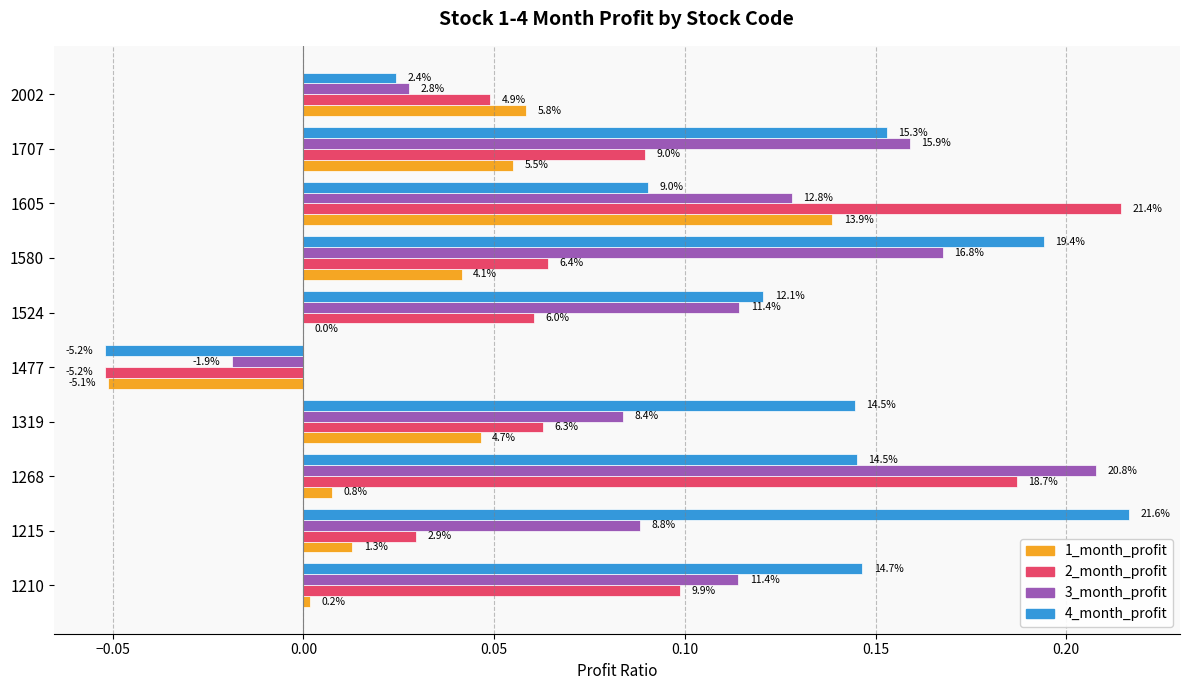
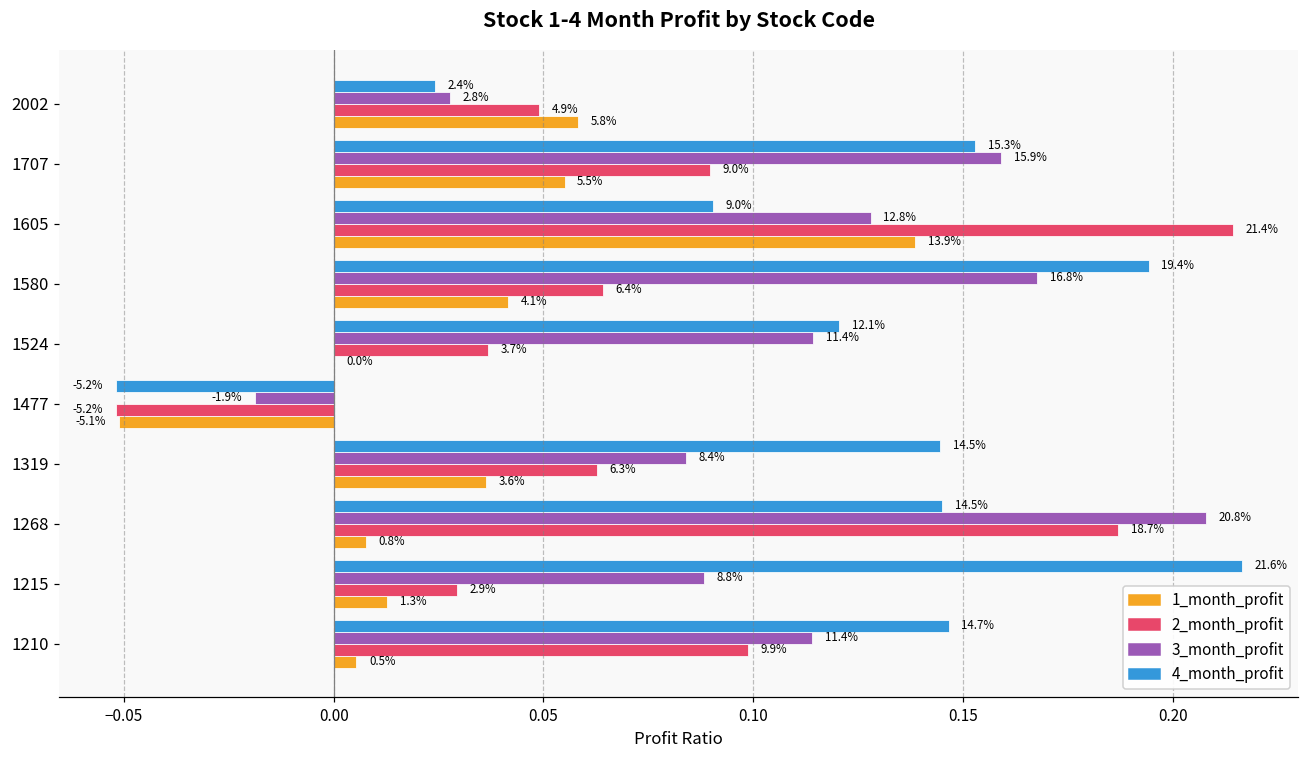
  {
    "1_month_profit": {
      "2002": "5.8%",
      "1707": "5.5%",
      "1605": "13.9%",
      "1580": "4.1%",
      "1524": "0.0%",
      "1477": "-5.1%",
-     "1319": "4.7%",
+     "1319": "3.6%",
      "1268": "0.8%",
      "1215": "1.3%",
-     "1210": "0.2%"
+     "1210": "0.5%"
    },
    "2_month_profit": {
      "2002": "4.9%",
      "1707": "9.0%",
      "1605": "21.4%",
      "1580": "6.4%",
-     "1524": "6.0%",
+     "1524": "3.7%",
      "1477": "-5.2%",
      "1319": "6.3%",
      "1268": "18.7%",
      "1215": "2.9%",
      "1210": "9.9%"
    },
    "3_month_profit": {
      "2002": "2.8%",
      "1707": "15.9%",
      "1605": "12.8%",
      "1580": "16.8%",
      "1524": "11.4%",
      "1477": "-1.9%",
      "1319": "8.4%",
      "1268": "20.8%",
      "1215": "8.8%",
      "1210": "11.4%"
    },
    "4_month_profit": {
      "2002": "2.4%",
      "1707": "15.3%",
      "1605": "9.0%",
      "1580": "19.4%",
      "1524": "12.1%",
      "1477": "-5.2%",
      "1319": "14.5%",
      "1268": "14.5%",
      "1215": "21.6%",
      "1210": "14.7%"
    }
  }
